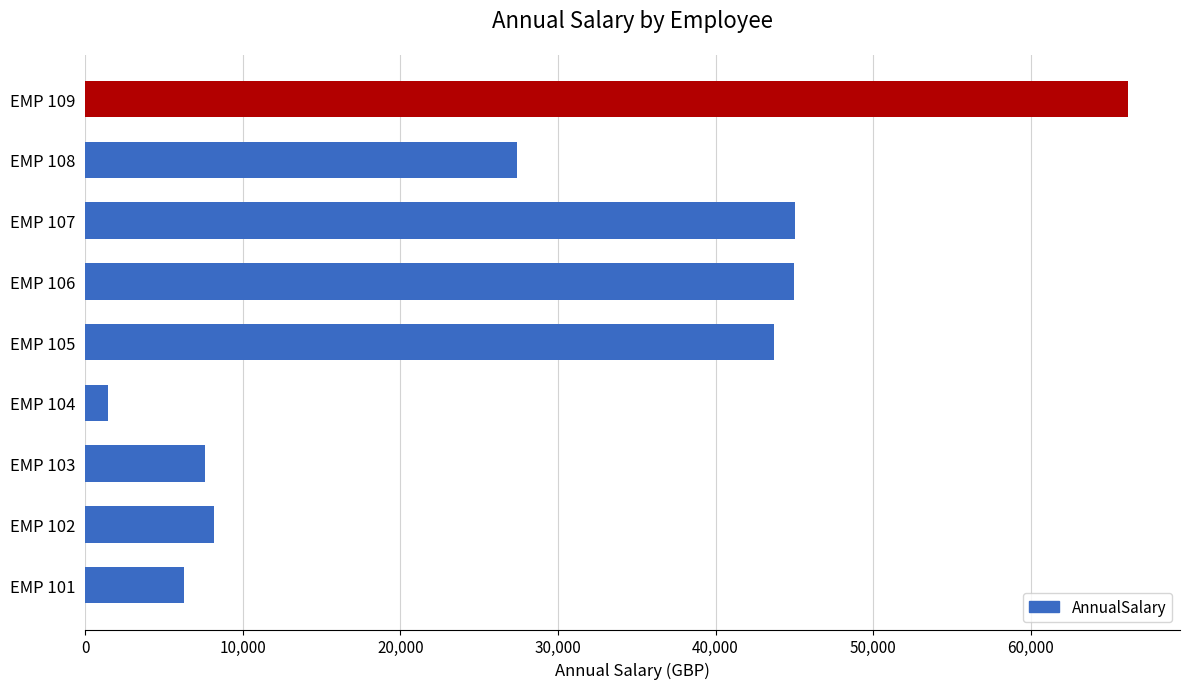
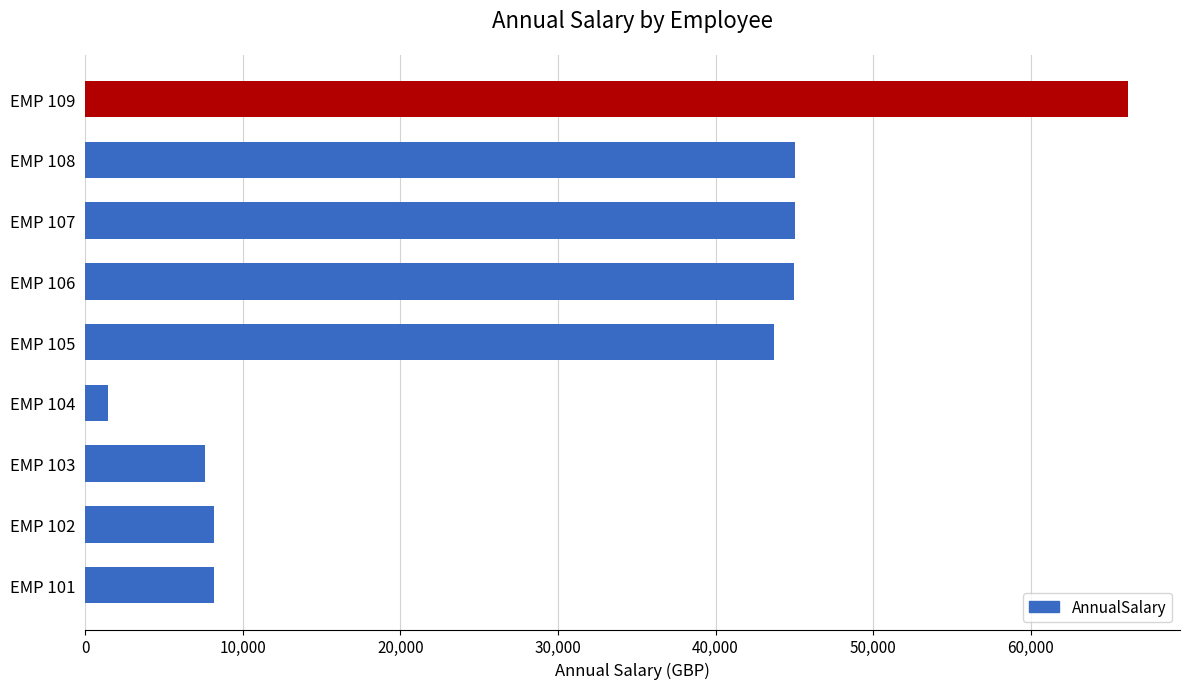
  {
    "EMP 109": "66,200",
-   "EMP 108": "27,400",
+   "EMP 108": "45,000",
    "EMP 107": "45,000",
    "EMP 106": "45,000",
    "EMP 105": "43,700",
    "EMP 104": "1,400",
    "EMP 103": "7,600",
    "EMP 102": "8,200",
-   "EMP 101": "6,300"
+   "EMP 101": "8,200"
  }
